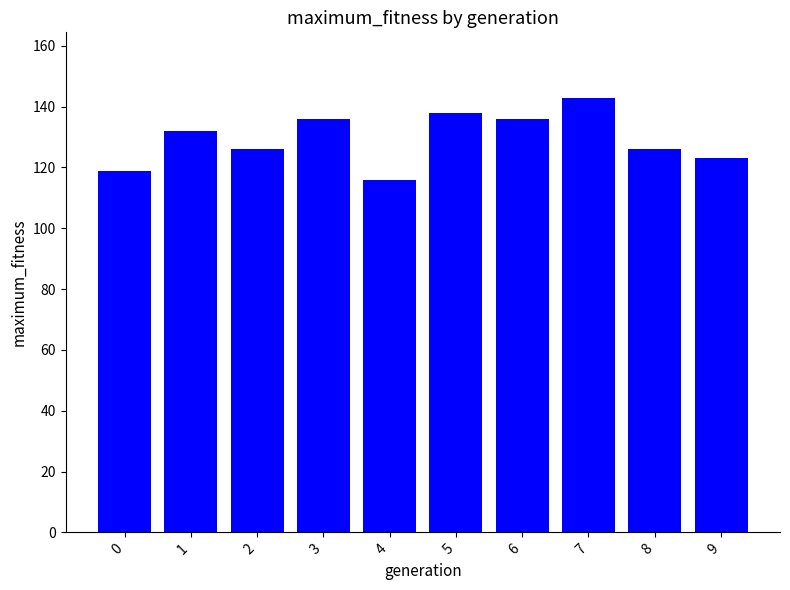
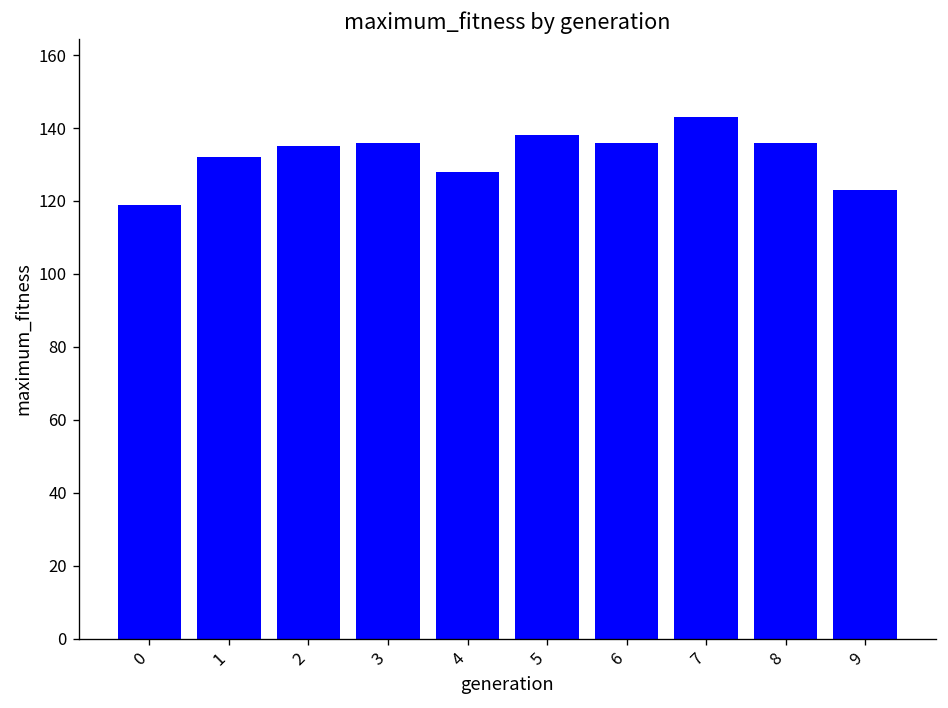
  {
    "0": 119,
    "1": 132,
-   "2": 126,
+   "2": 135,
    "3": 136,
-   "4": 116,
+   "4": 128,
    "5": 138,
    "6": 136,
    "7": 143,
-   "8": 126,
+   "8": 136,
    "9": 123
  }
